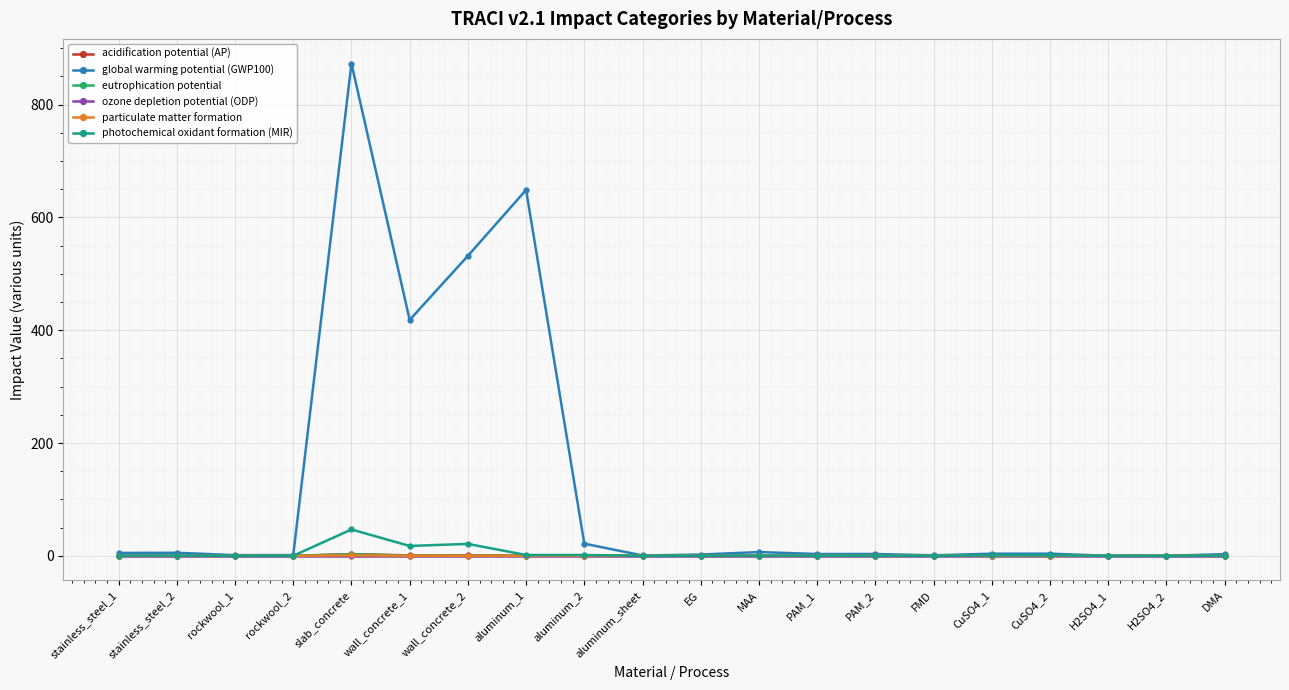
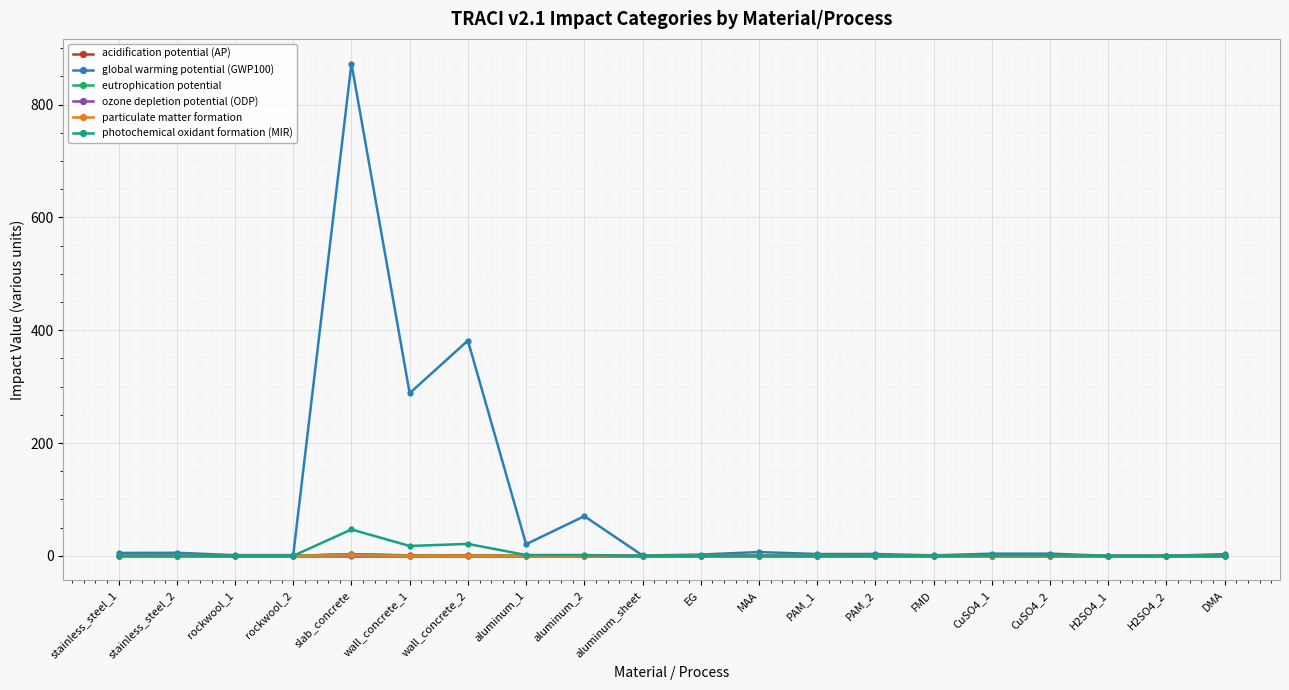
  {
    "global warming potential (GWP100)": {
      "stainless_steel_1": 10,
      "stainless_steel_2": 10,
      "slab_concrete": 870,
-     "wall_concrete_1": 420,
-     "wall_concrete_2": 530,
-     "aluminum_1": 650,
-     "aluminum_2": 20,
+     "wall_concrete_1": 290,
+     "wall_concrete_2": 380,
+     "aluminum_1": 20,
+     "aluminum_2": 70,
      "MAA": 10
    }
  }
